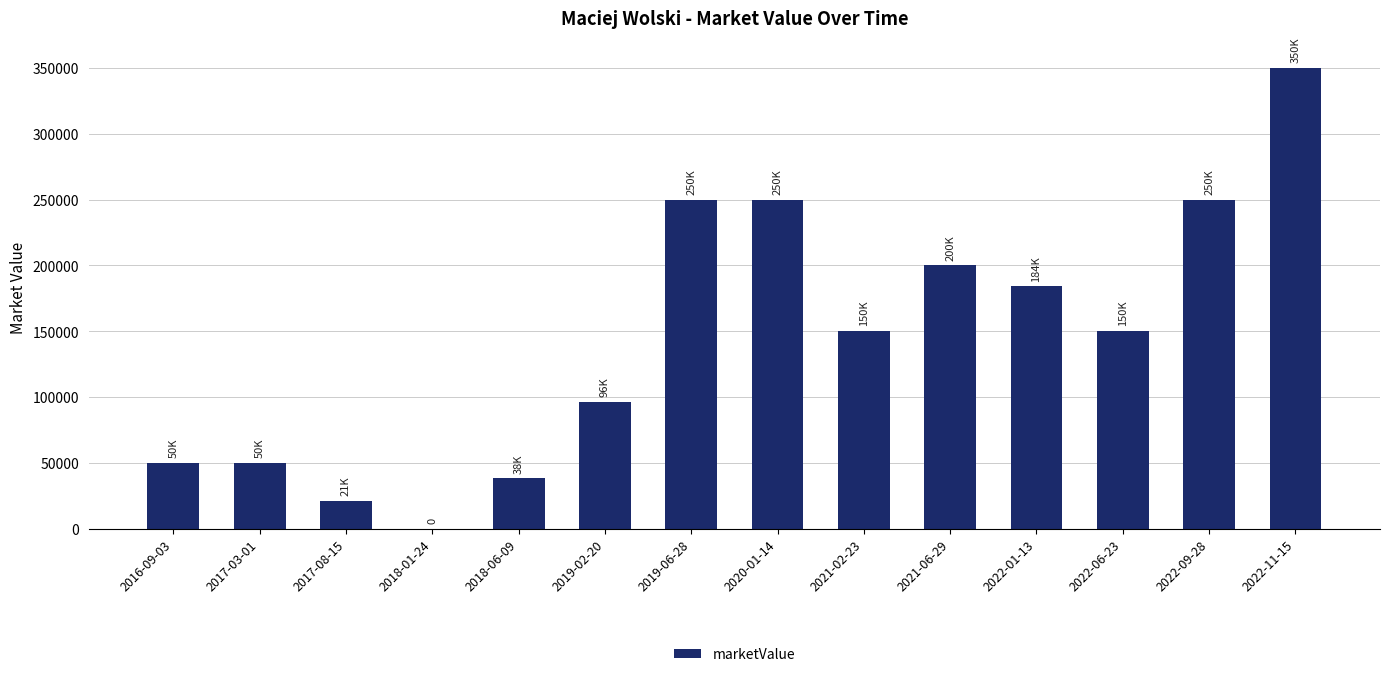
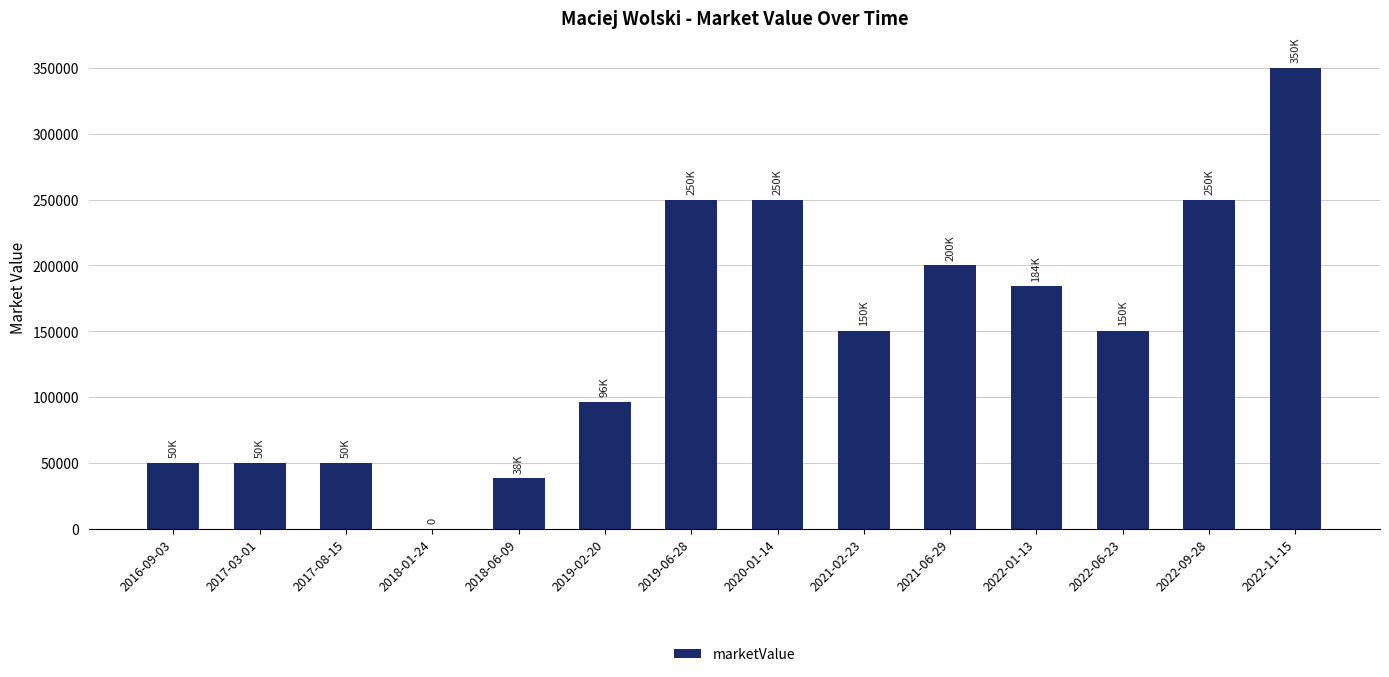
  {
    "2016-09-03": "50K",
    "2017-03-01": "50K",
-   "2017-08-15": "21K",
+   "2017-08-15": "50K",
    "2018-01-24": "0",
    "2018-06-09": "38K",
    "2019-02-20": "96K",
    "2019-06-28": "250K",
    "2020-01-14": "250K",
    "2021-02-23": "150K",
    "2021-06-29": "200K",
    "2022-01-13": "184K",
    "2022-06-23": "150K",
    "2022-09-28": "250K",
    "2022-11-15": "350K"
  }
